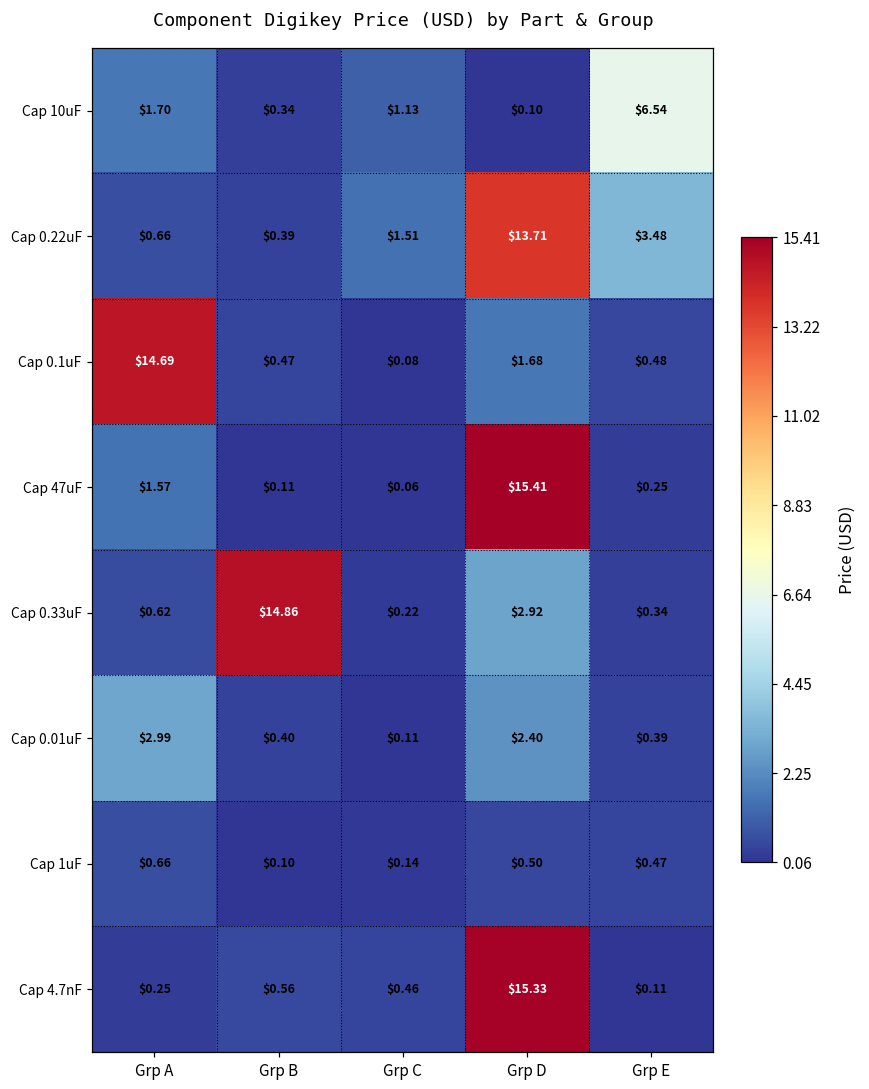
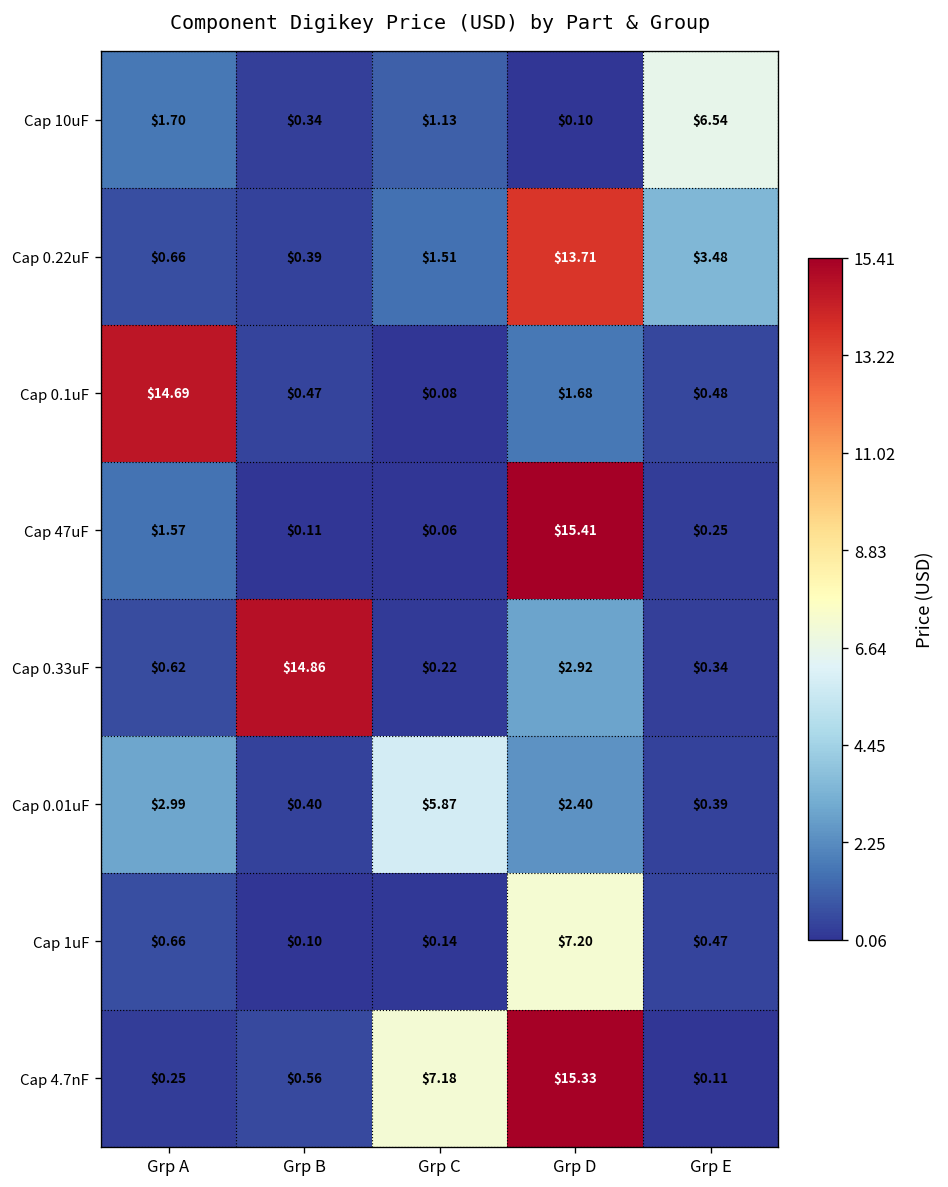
  {
    "Cap 10uF": {
      "Grp A": "$1.70",
      "Grp B": "$0.34",
      "Grp C": "$1.13",
      "Grp D": "$0.10",
      "Grp E": "$6.54"
    },
    "Cap 0.22uF": {
      "Grp A": "$0.66",
      "Grp B": "$0.39",
      "Grp C": "$1.51",
      "Grp D": "$13.71",
      "Grp E": "$3.48"
    },
    "Cap 0.1uF": {
      "Grp A": "$14.69",
      "Grp B": "$0.47",
      "Grp C": "$0.08",
      "Grp D": "$1.68",
      "Grp E": "$0.48"
    },
    "Cap 47uF": {
      "Grp A": "$1.57",
      "Grp B": "$0.11",
      "Grp C": "$0.06",
      "Grp D": "$15.41",
      "Grp E": "$0.25"
    },
    "Cap 0.33uF": {
      "Grp A": "$0.62",
      "Grp B": "$14.86",
      "Grp C": "$0.22",
      "Grp D": "$2.92",
      "Grp E": "$0.34"
    },
    "Cap 0.01uF": {
      "Grp A": "$2.99",
      "Grp B": "$0.40",
-     "Grp C": "$0.11",
+     "Grp C": "$5.87",
      "Grp D": "$2.40",
      "Grp E": "$0.39"
    },
    "Cap 1uF": {
      "Grp A": "$0.66",
      "Grp B": "$0.10",
      "Grp C": "$0.14",
-     "Grp D": "$0.50",
+     "Grp D": "$7.20",
      "Grp E": "$0.47"
    },
    "Cap 4.7nF": {
      "Grp A": "$0.25",
      "Grp B": "$0.56",
-     "Grp C": "$0.46",
+     "Grp C": "$7.18",
      "Grp D": "$15.33",
      "Grp E": "$0.11"
    }
  }
